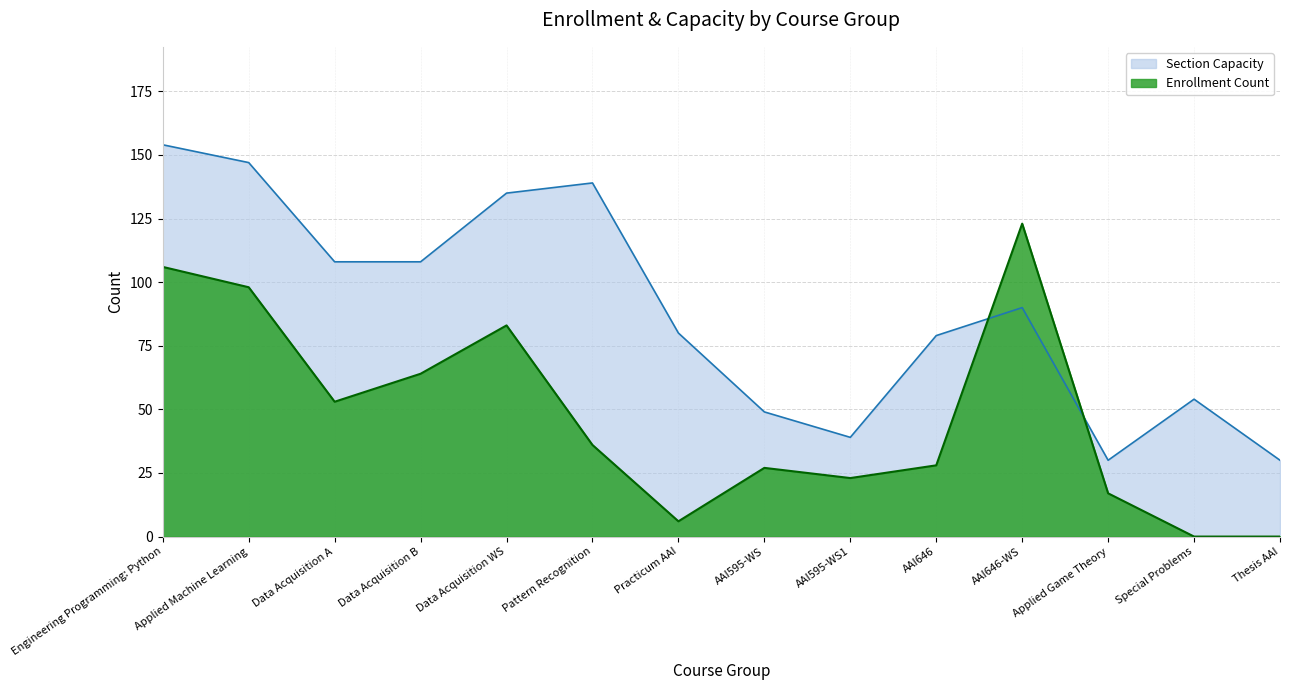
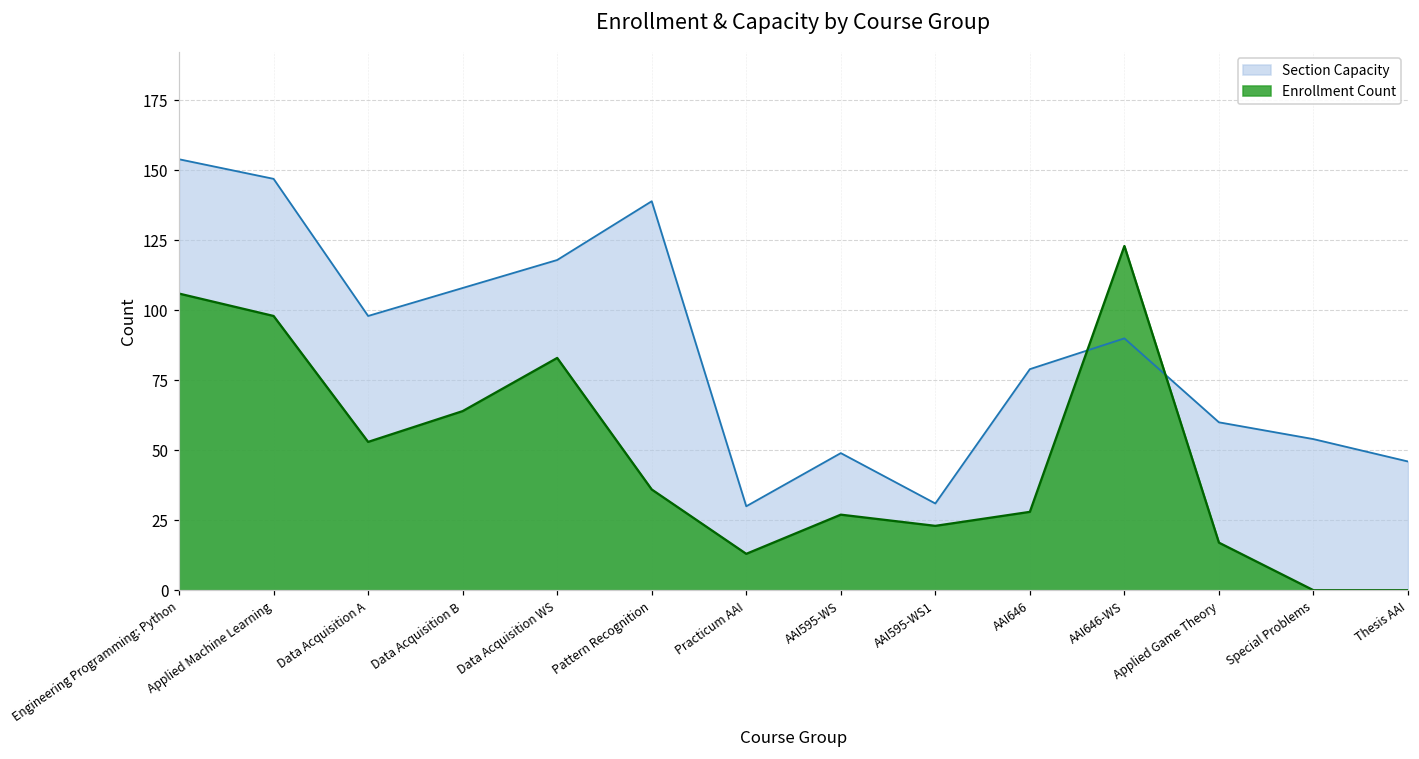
  {
    "Section Capacity": {
      "Engineering Programming: Python": 154,
      "Applied Machine Learning": 147,
-     "Data Acquisition A": 108,
+     "Data Acquisition A": 98,
      "Data Acquisition B": 108,
-     "Data Acquisition WS": 135,
+     "Data Acquisition WS": 118,
      "Pattern Recognition": 139,
-     "Practicum AAI": 80,
+     "Practicum AAI": 30,
      "AAI595-WS": 49,
-     "AAI595-WS1": 39,
+     "AAI595-WS1": 31,
      "AAI646": 79,
      "AAI646-WS": 90,
-     "Applied Game Theory": 30,
+     "Applied Game Theory": 60,
      "Special Problems": 54,
-     "Thesis AAI": 30
+     "Thesis AAI": 46
    },
    "Enrollment Count": {
      "Engineering Programming: Python": 106,
      "Applied Machine Learning": 98,
      "Data Acquisition A": 53,
      "Data Acquisition B": 64,
      "Data Acquisition WS": 83,
      "Pattern Recognition": 36,
-     "Practicum AAI": 6,
+     "Practicum AAI": 13,
      "AAI595-WS": 27,
      "AAI595-WS1": 23,
      "AAI646": 28,
      "AAI646-WS": 123,
      "Applied Game Theory": 17,
      "Special Problems": 0,
      "Thesis AAI": 0
    }
  }
